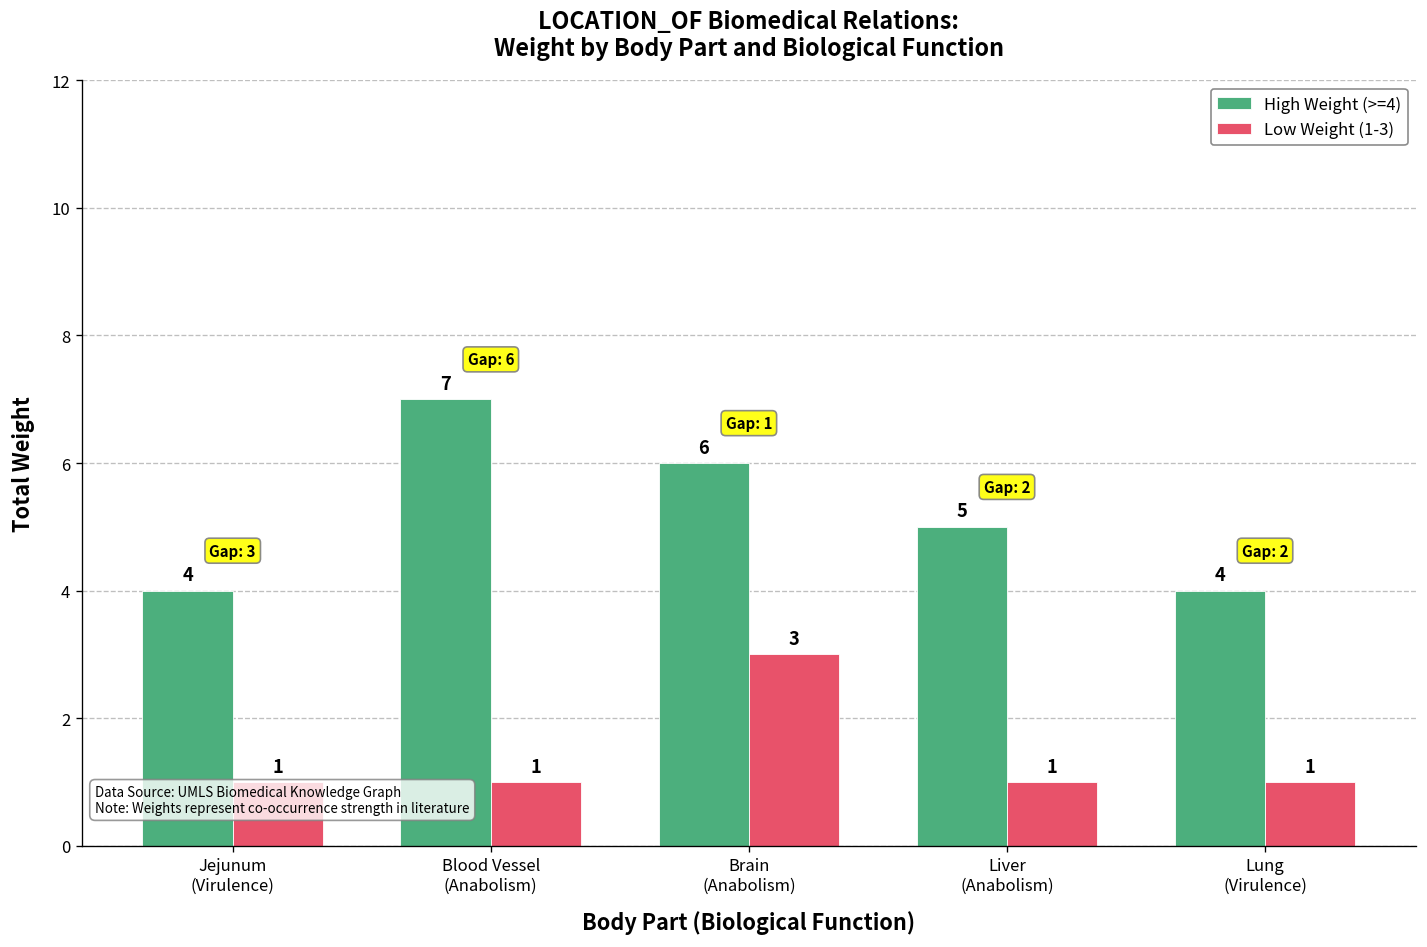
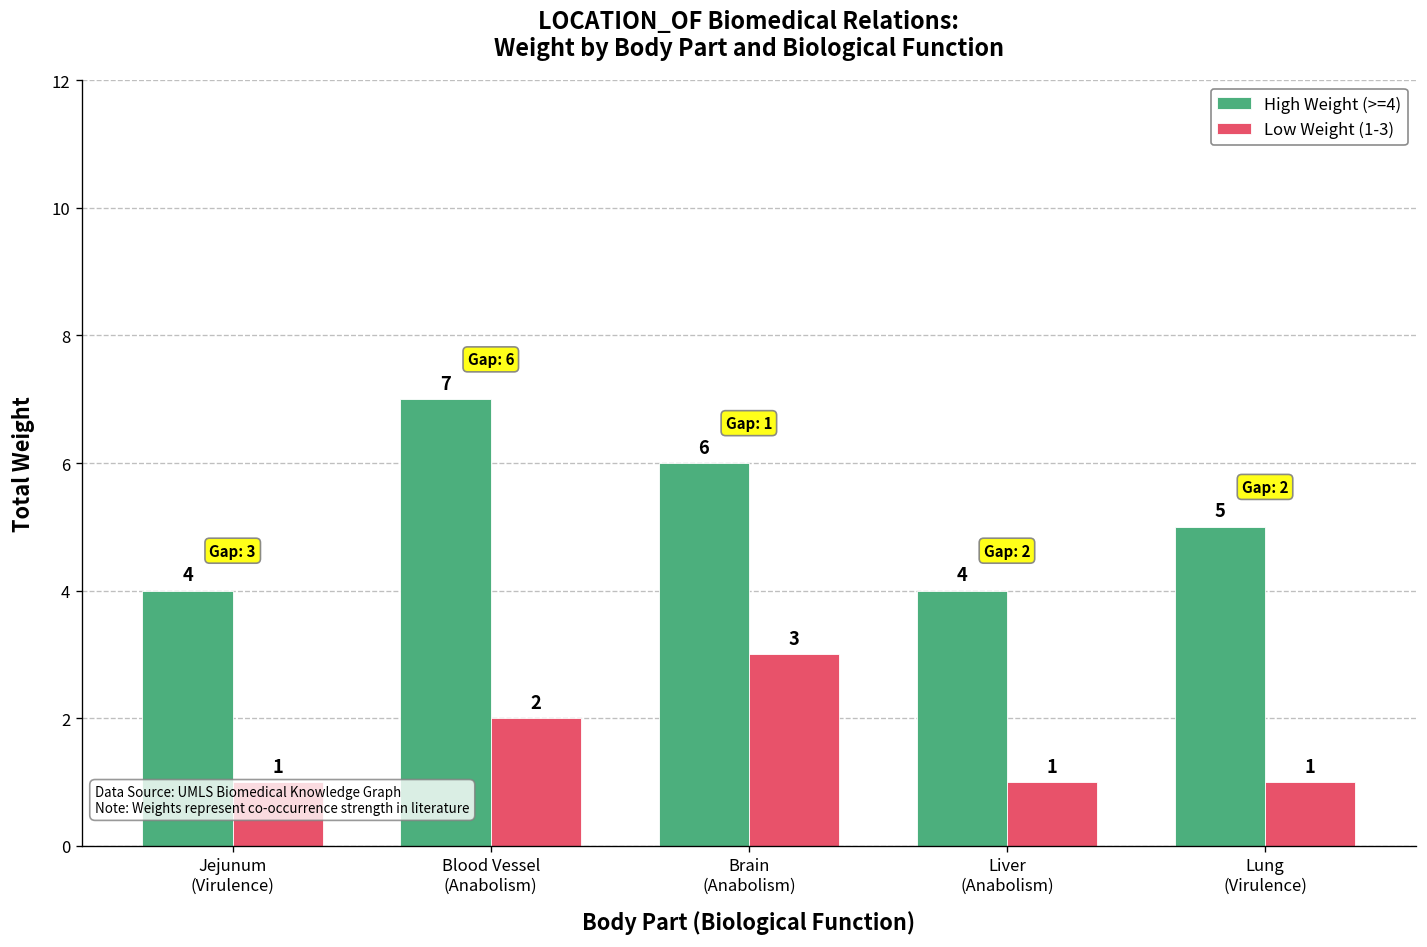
  {
    "High Weight (>=4)": {
      "Jejunum (Virulence)": 4,
      "Blood Vessel (Anabolism)": 7,
      "Brain (Anabolism)": 6,
-     "Liver (Anabolism)": 5,
-     "Lung (Virulence)": 4
+     "Liver (Anabolism)": 4,
+     "Lung (Virulence)": 5
    },
    "Low Weight (1-3)": {
      "Jejunum (Virulence)": 1,
-     "Blood Vessel (Anabolism)": 1,
+     "Blood Vessel (Anabolism)": 2,
      "Brain (Anabolism)": 3,
      "Liver (Anabolism)": 1,
      "Lung (Virulence)": 1
    }
  }
